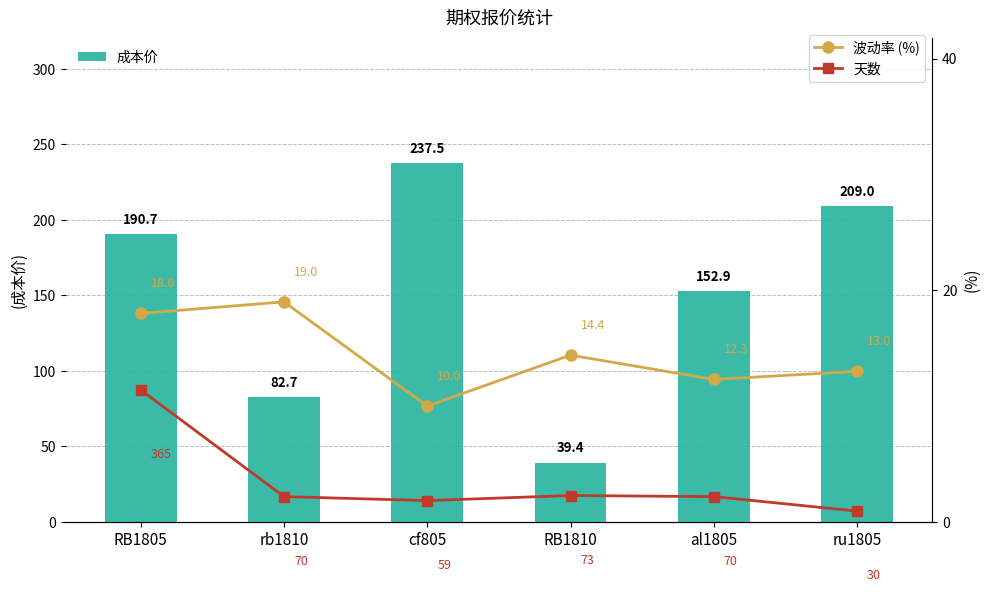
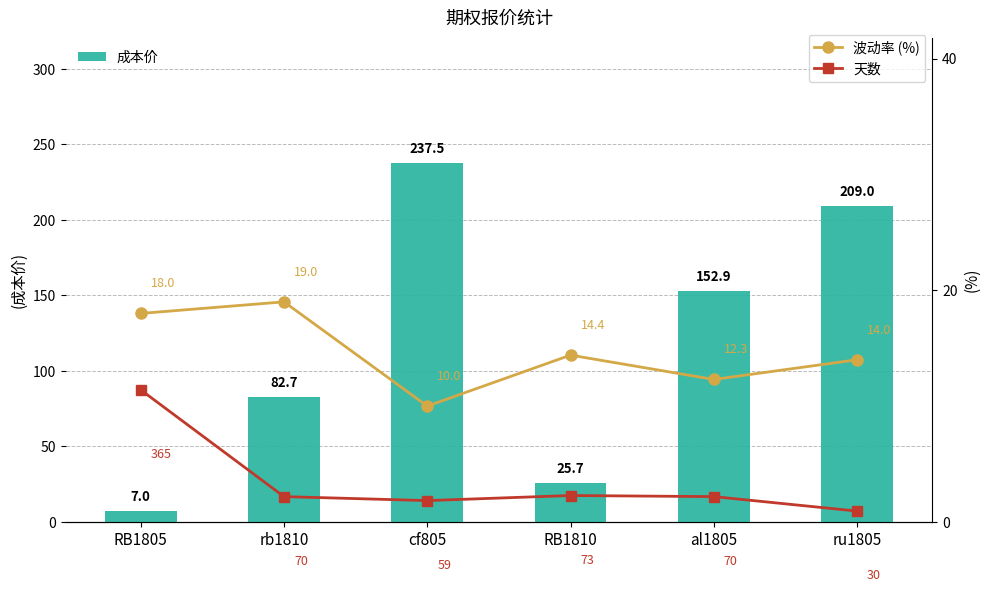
  {
    "成本价": {
-     "RB1805": 190.7,
+     "RB1805": 7.0,
      "rb1810": 82.7,
      "cf805": 237.5,
-     "RB1810": 39.4,
+     "RB1810": 25.7,
      "al1805": 152.9,
      "ru1805": 209.0
    },
    "波动率 (%)": {
-     "ru1805": 13.0
+     "ru1805": 14.0
    }
  }
